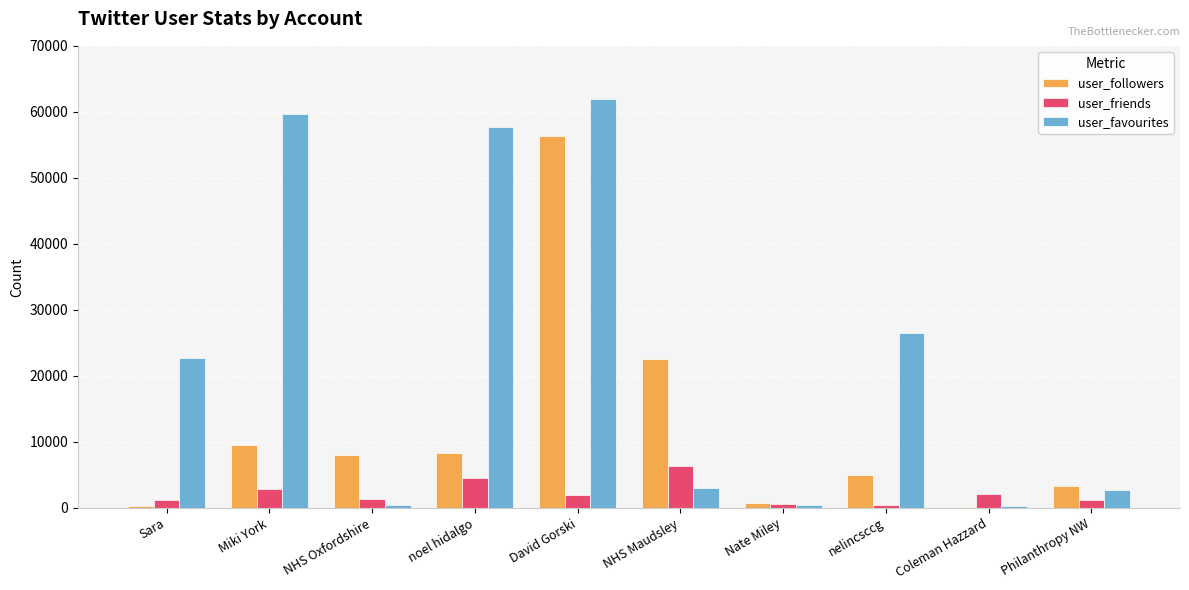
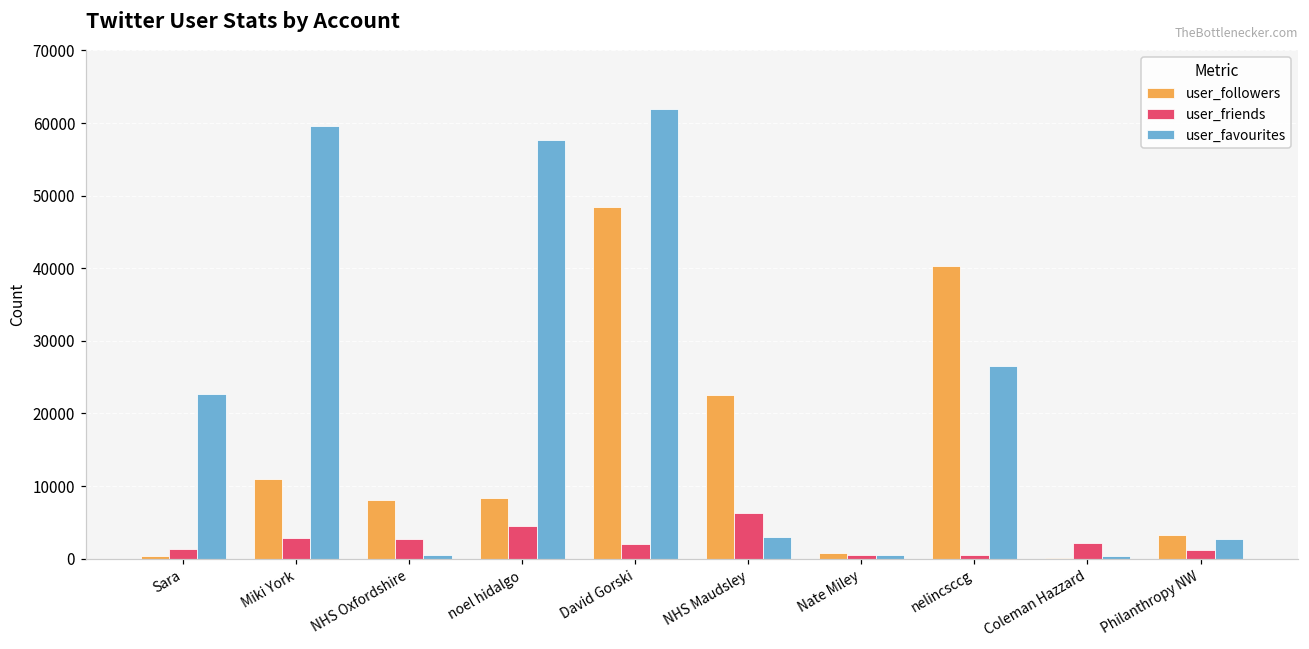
  {
    "user_followers": {
-     "Miki York": 10000,
+     "Miki York": 11000,
      "NHS Oxfordshire": 8000,
      "noel hidalgo": 8000,
-     "David Gorski": 56000,
+     "David Gorski": 48000,
      "NHS Maudsley": 23000,
      "Nate Miley": 1000,
-     "nelincsccg": 5000,
+     "nelincsccg": 40000,
      "Philanthropy NW": 3000
    },
    "user_friends": {
      "Sara": 1000,
      "Miki York": 3000,
-     "NHS Oxfordshire": 1000,
+     "NHS Oxfordshire": 3000,
      "noel hidalgo": 5000,
      "David Gorski": 2000,
      "NHS Maudsley": 6000,
      "Nate Miley": 1000,
      "nelincsccg": 0,
      "Coleman Hazzard": 2000,
      "Philanthropy NW": 1000
    },
    "user_favourites": {
      "Sara": 23000,
      "Miki York": 60000,
      "NHS Oxfordshire": 0,
      "noel hidalgo": 58000,
      "David Gorski": 62000,
      "NHS Maudsley": 3000,
      "Nate Miley": 0,
      "nelincsccg": 27000,
      "Philanthropy NW": 3000
    }
  }
